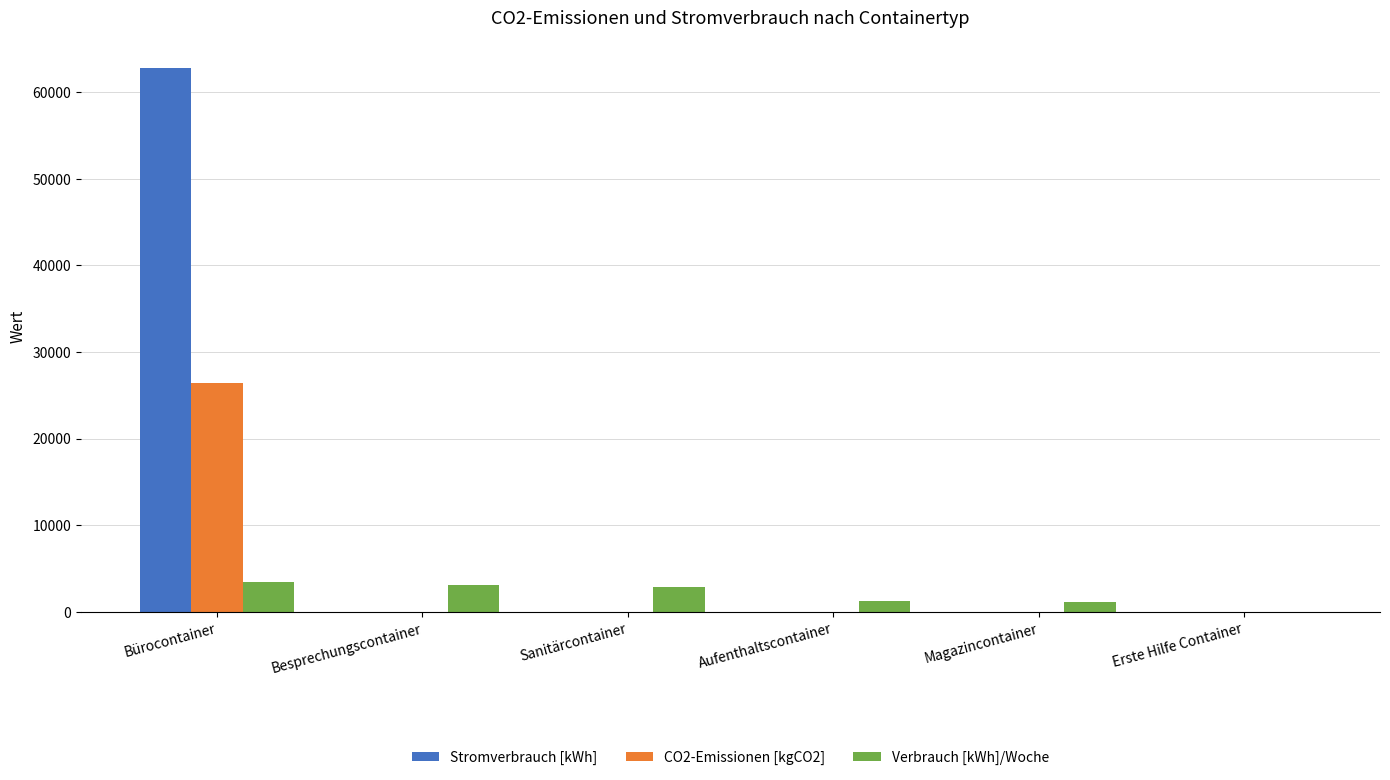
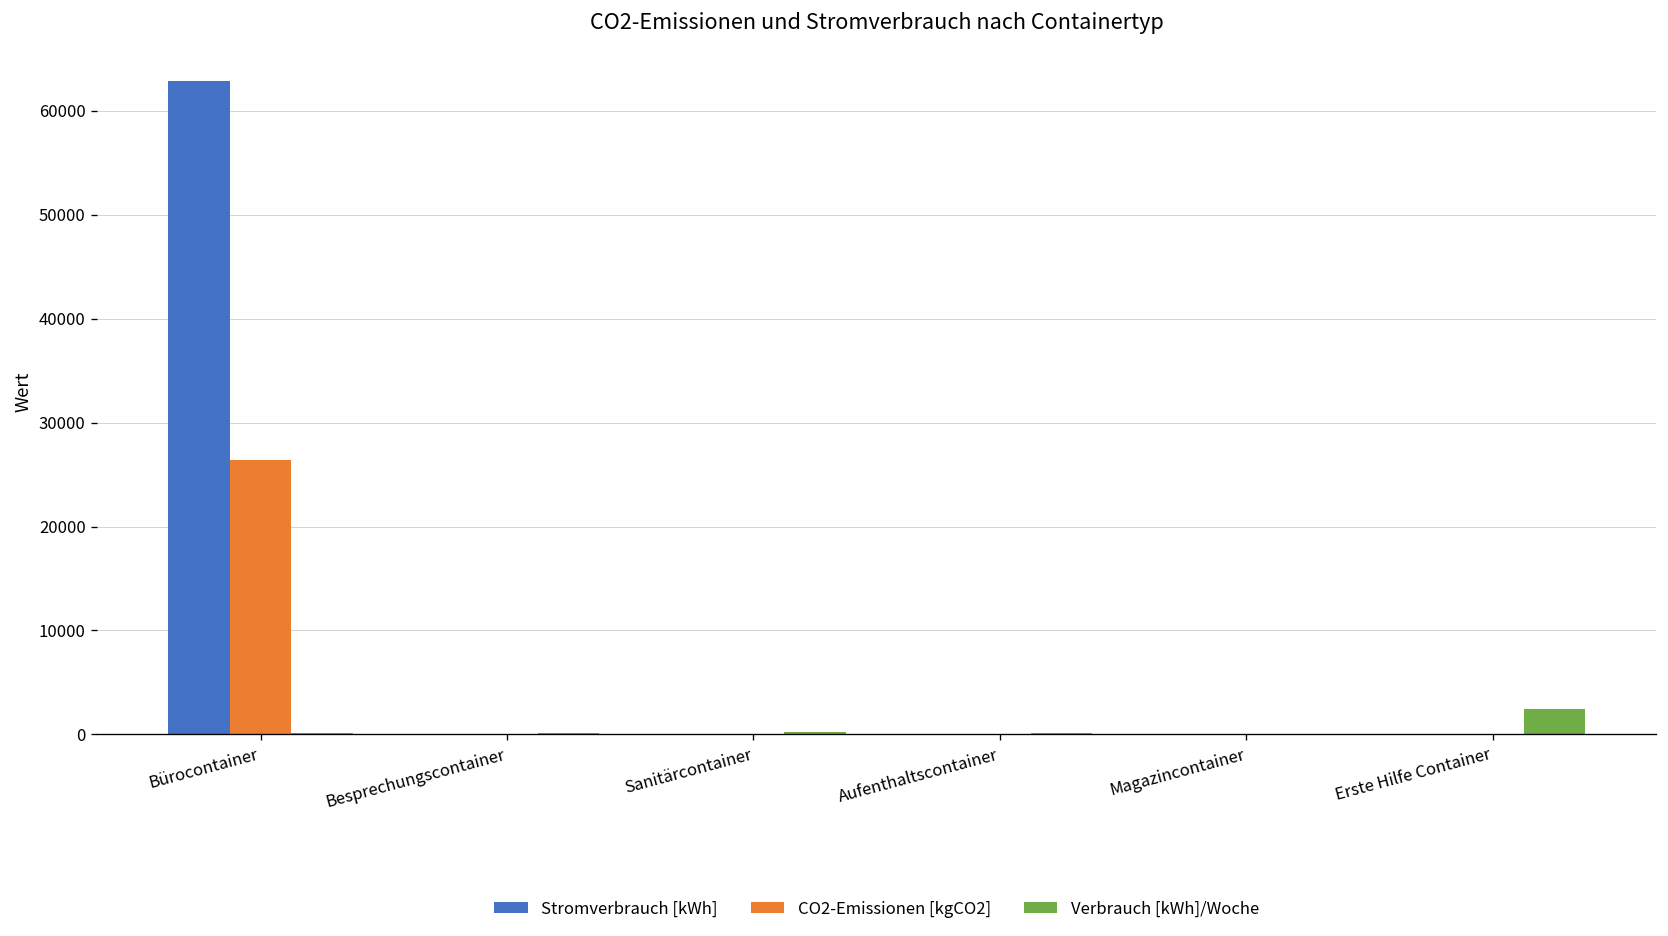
  {
    "Stromverbrauch [kWh]": {
      "Bürocontainer": 63000,
      "Besprechungscontainer": 0,
      "Sanitärcontainer": 0,
      "Aufenthaltscontainer": 0,
      "Magazincontainer": 0,
      "Erste Hilfe Container": 0
    },
    "CO2-Emissionen [kgCO2]": {
      "Bürocontainer": 26000,
      "Besprechungscontainer": 0,
      "Sanitärcontainer": 0,
      "Aufenthaltscontainer": 0,
      "Magazincontainer": 0,
      "Erste Hilfe Container": 0
    },
    "Verbrauch [kWh]/Woche": {
-     "Bürocontainer": 4000,
-     "Besprechungscontainer": 3000,
-     "Sanitärcontainer": 3000,
-     "Aufenthaltscontainer": 1000,
-     "Magazincontainer": 1000,
-     "Erste Hilfe Container": 0
+     "Bürocontainer": 0,
+     "Besprechungscontainer": 0,
+     "Sanitärcontainer": 0,
+     "Aufenthaltscontainer": 0,
+     "Magazincontainer": 0,
+     "Erste Hilfe Container": 2000
    }
  }
